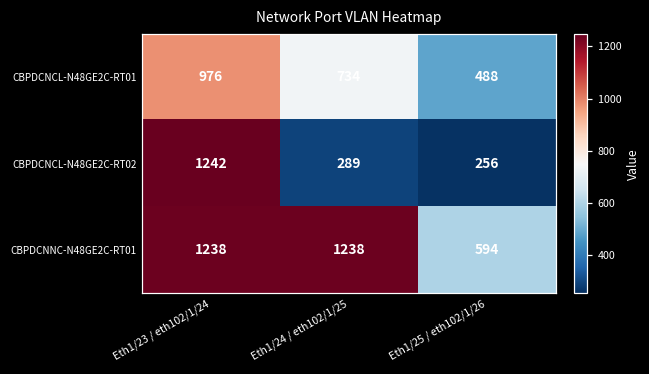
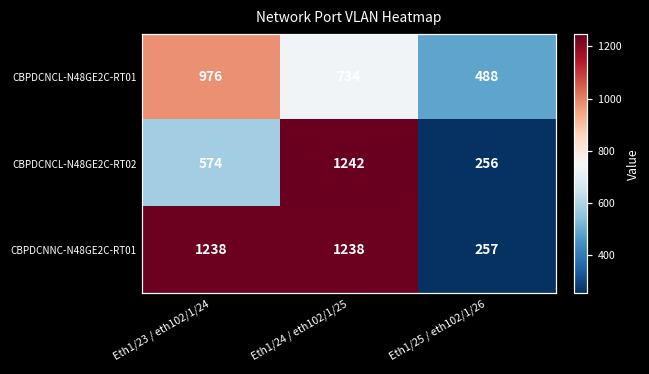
  {
    "CBPDCNCL-N48GE2C-RT01": {
      "Eth1/23 / eth102/1/24": 976,
      "Eth1/25 / eth102/1/26": 488
    },
    "CBPDCNCL-N48GE2C-RT02": {
-     "Eth1/23 / eth102/1/24": 1242,
-     "Eth1/24 / eth102/1/25": 289,
+     "Eth1/23 / eth102/1/24": 574,
+     "Eth1/24 / eth102/1/25": 1242,
      "Eth1/25 / eth102/1/26": 256
    },
    "CBPDCNNC-N48GE2C-RT01": {
      "Eth1/23 / eth102/1/24": 1238,
      "Eth1/24 / eth102/1/25": 1238,
-     "Eth1/25 / eth102/1/26": 594
+     "Eth1/25 / eth102/1/26": 257
    }
  }
